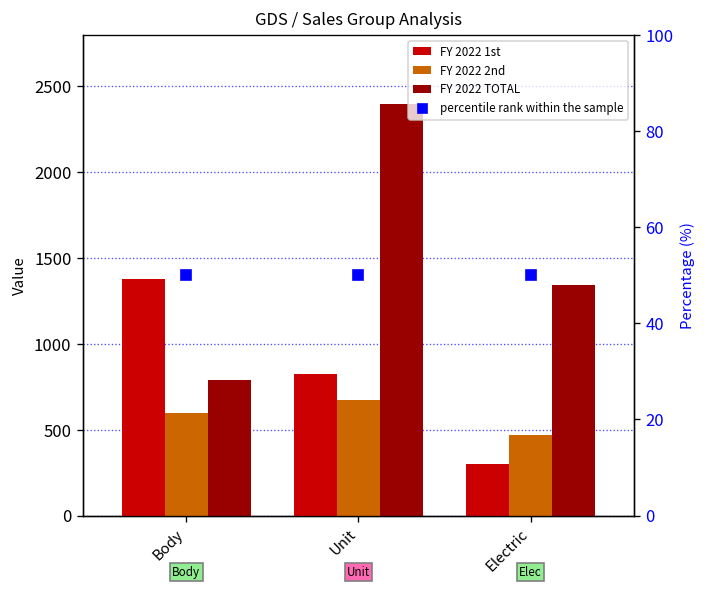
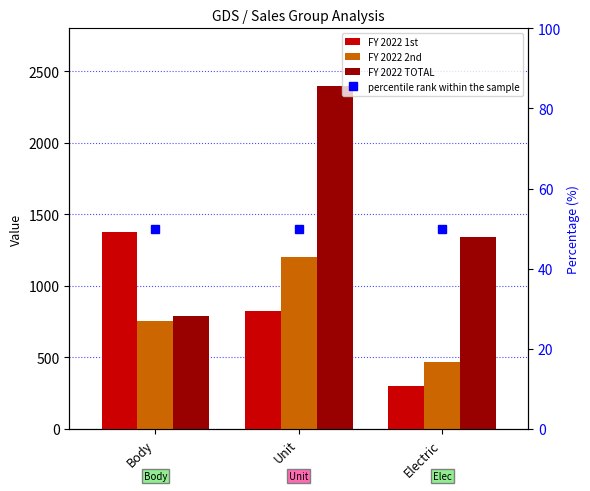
  {
    "FY 2022 2nd": {
-     "Body": 600,
-     "Unit": 670,
+     "Body": 760,
+     "Unit": 1200,
      "Electric": 470
    },
    "percentile rank within the sample": {
      "Body": 50,
      "Unit": 50,
      "Electric": 50
    }
  }
